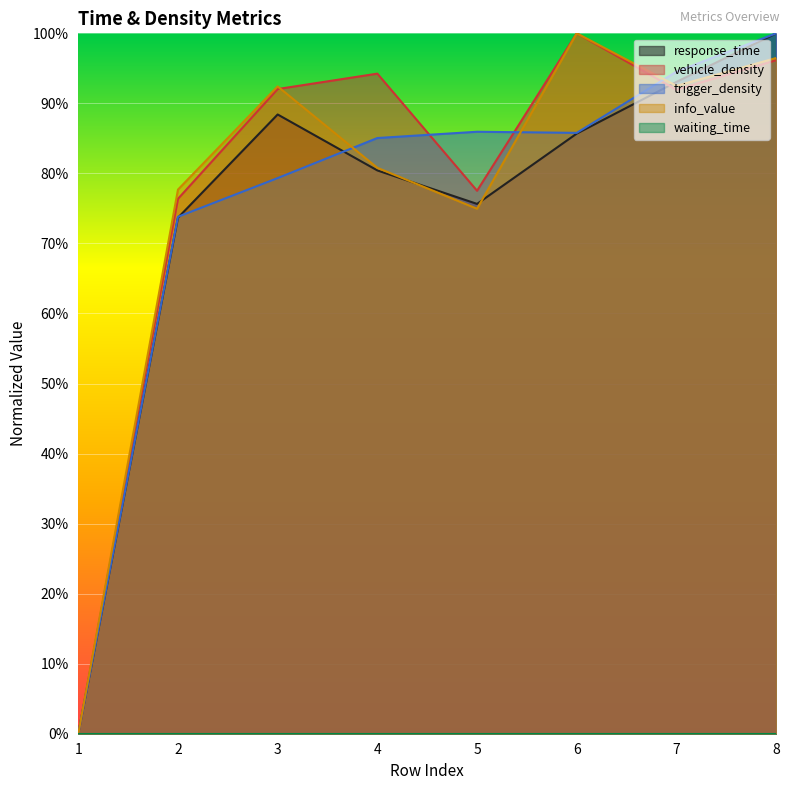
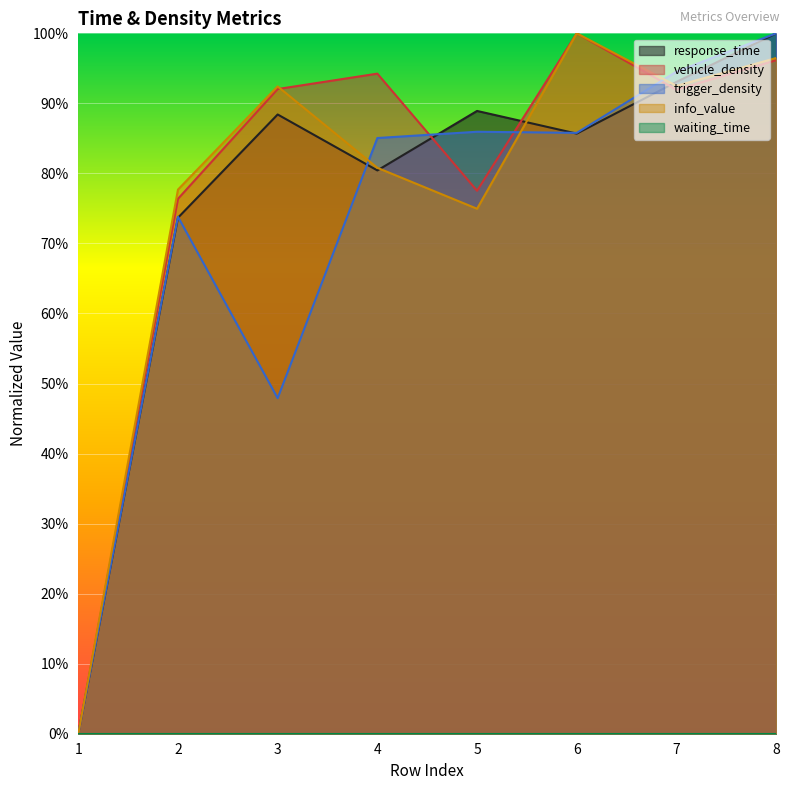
  {
    "response_time": {
      "3": "88%",
      "4": "80%",
-     "5": "76%"
+     "5": "89%"
    },
    "vehicle_density": {
      "2": "76%",
      "3": "92%",
      "4": "94%",
      "5": "78%"
    },
    "trigger_density": {
-     "3": "79%",
+     "3": "48%",
      "4": "85%",
      "5": "86%"
    },
    "info_value": {
      "2": "78%",
      "3": "92%",
      "4": "81%",
      "5": "75%"
    },
    "waiting_time": {
      "2": "0%",
      "3": "0%",
      "4": "0%",
      "5": "0%",
      "6": "0%",
      "7": "0%",
      "8": "0%"
    }
  }
